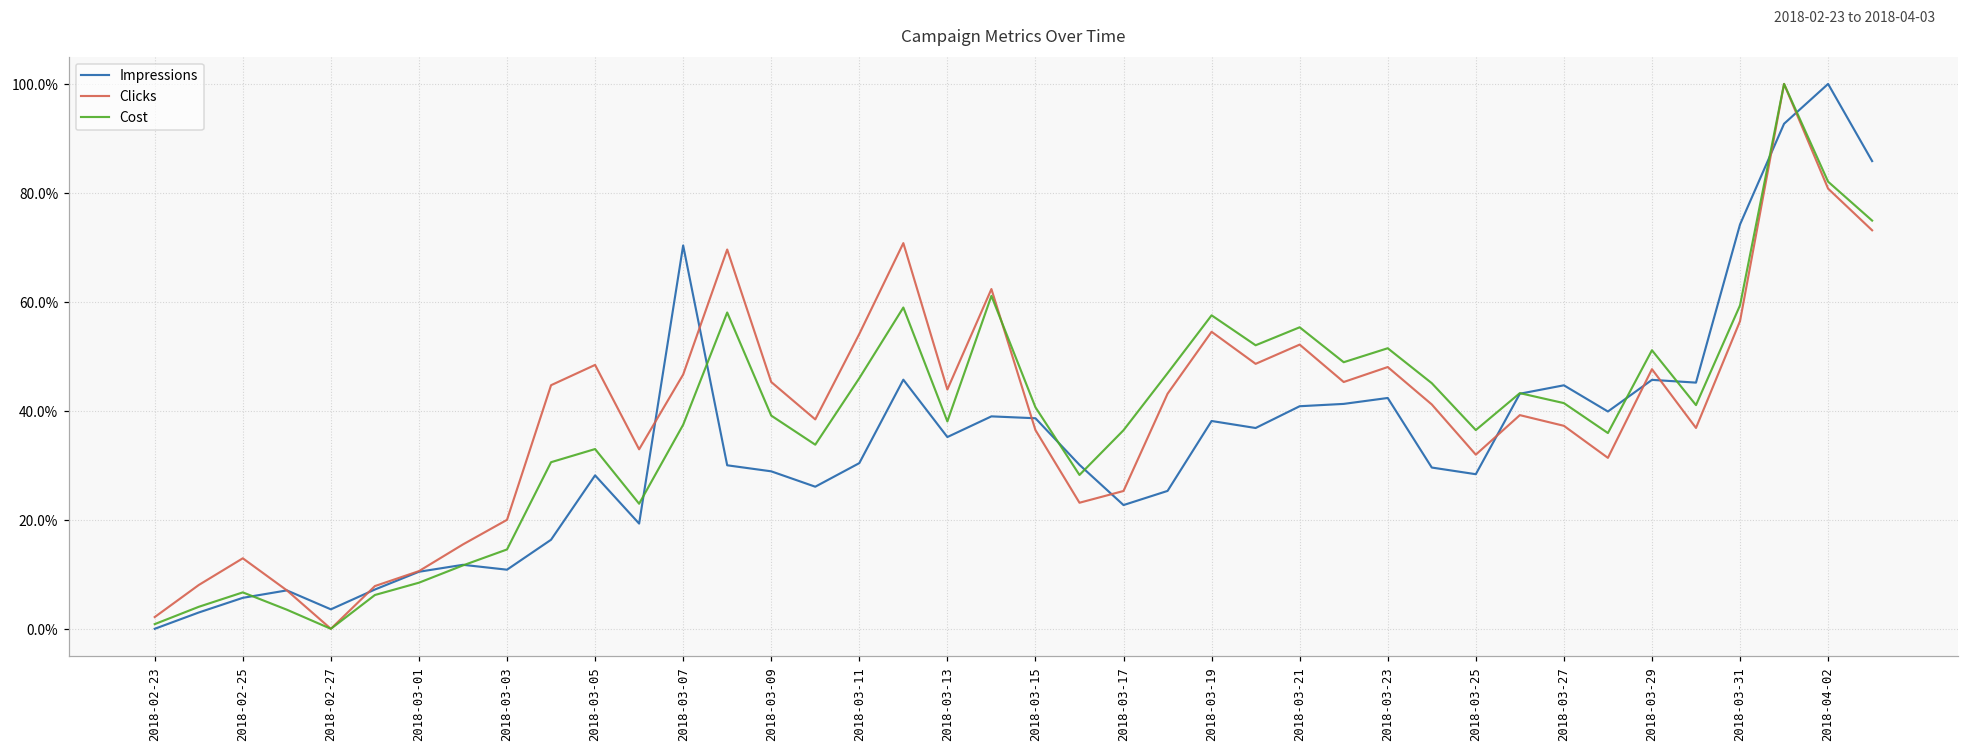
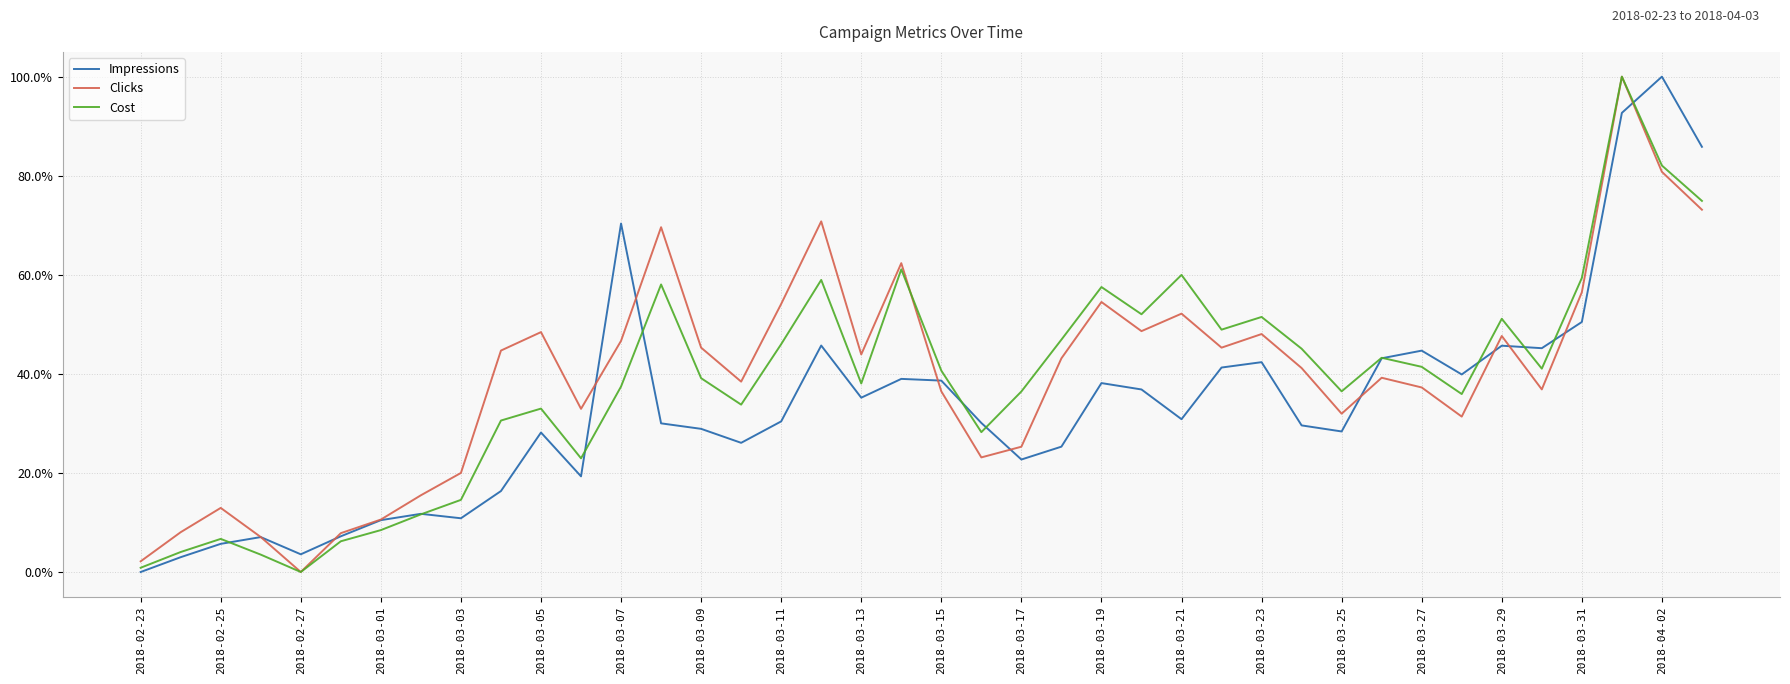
  {
    "Impressions": {
      "2018-02-23": "0%",
      "2018-02-25": "6%",
      "2018-02-27": "4%",
      "2018-03-03": "11%",
      "2018-03-05": "28%",
      "2018-03-07": "70%",
      "2018-03-09": "29%",
      "2018-03-11": "30%",
      "2018-03-13": "35%",
      "2018-03-15": "39%",
      "2018-03-17": "23%",
      "2018-03-19": "38%",
-     "2018-03-21": "41%",
+     "2018-03-21": "31%",
      "2018-03-23": "42%",
      "2018-03-25": "28%",
      "2018-03-27": "45%",
      "2018-03-29": "46%",
-     "2018-03-31": "74%",
+     "2018-03-31": "50%",
      "2018-04-02": "100%"
    },
    "Clicks": {
      "2018-02-23": "2%",
      "2018-02-25": "13%",
      "2018-03-03": "20%",
      "2018-03-05": "48%",
      "2018-03-07": "47%",
      "2018-03-09": "45%",
      "2018-03-11": "54%",
      "2018-03-13": "44%",
      "2018-03-15": "36%",
      "2018-03-17": "25%",
      "2018-03-19": "55%",
      "2018-03-21": "52%",
      "2018-03-23": "48%",
      "2018-03-25": "32%",
      "2018-03-27": "37%",
      "2018-03-29": "48%",
      "2018-03-31": "56%",
      "2018-04-02": "81%"
    },
    "Cost": {
      "2018-02-23": "1%",
      "2018-02-25": "7%",
      "2018-03-01": "8%",
      "2018-03-03": "15%",
      "2018-03-05": "33%",
      "2018-03-07": "37%",
      "2018-03-09": "39%",
      "2018-03-11": "46%",
      "2018-03-13": "38%",
      "2018-03-15": "41%",
      "2018-03-17": "36%",
      "2018-03-19": "58%",
-     "2018-03-21": "55%",
+     "2018-03-21": "60%",
      "2018-03-23": "51%",
      "2018-03-25": "36%",
      "2018-03-27": "41%",
      "2018-03-29": "51%",
      "2018-03-31": "59%",
      "2018-04-02": "82%"
    }
  }
